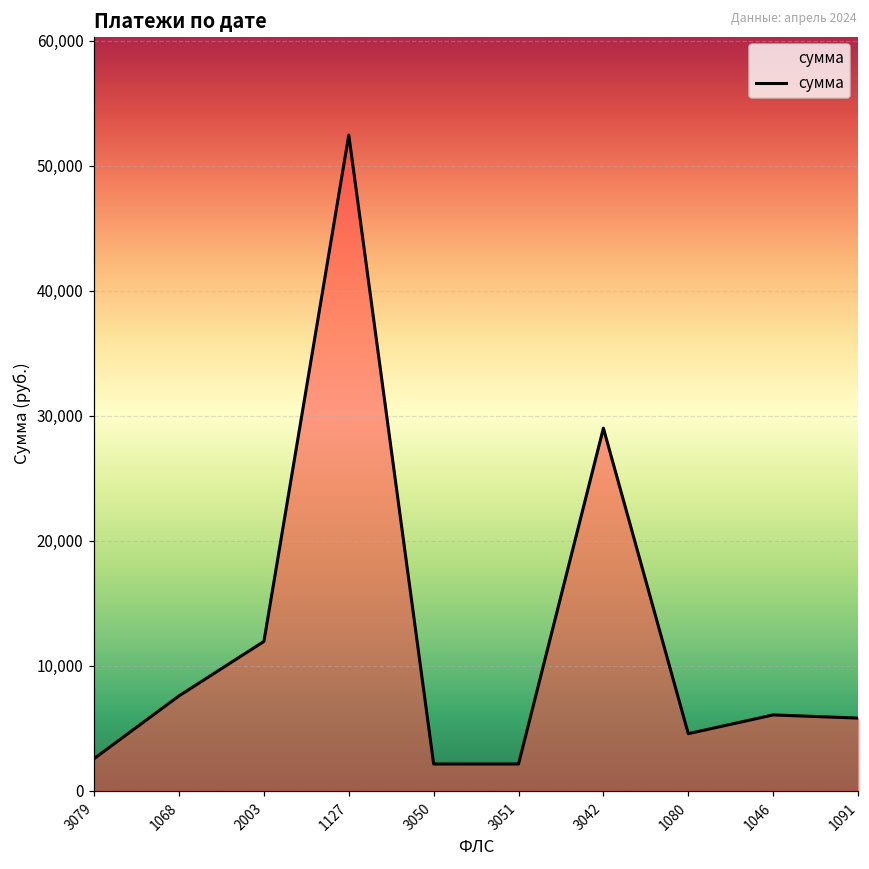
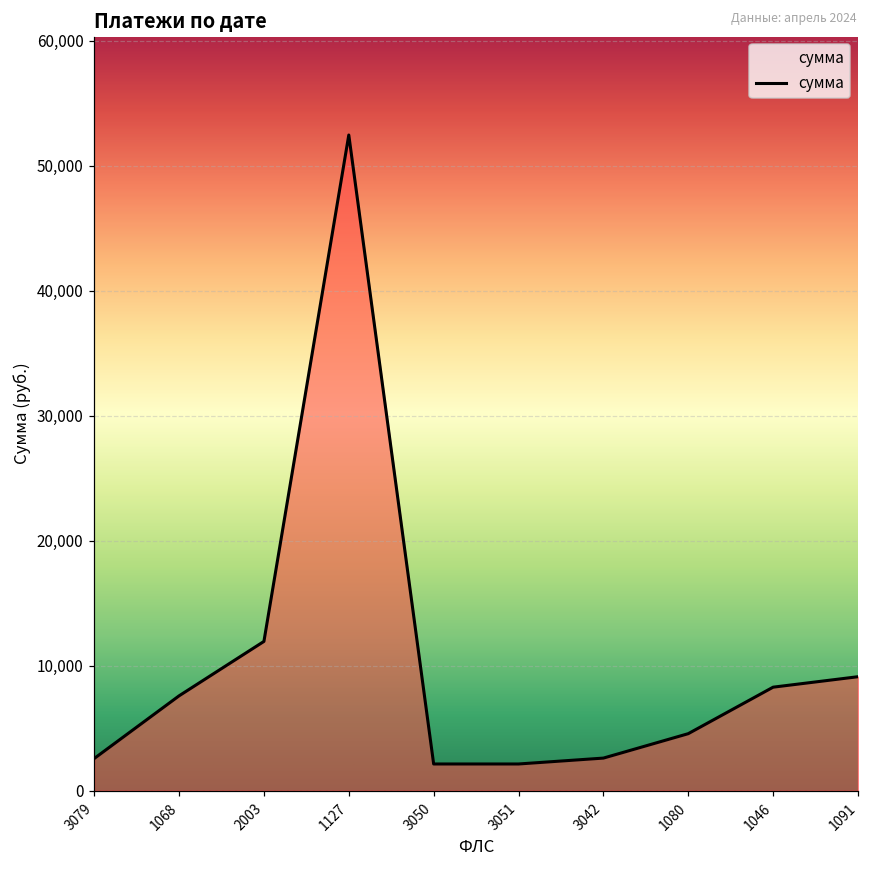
  {
    "3079": "2,600",
    "1068": "7,600",
    "2003": "11,900",
    "1127": "52,500",
    "3050": "2,100",
    "3051": "2,100",
-   "3042": "29,000",
+   "3042": "2,600",
    "1080": "4,600",
-   "1046": "6,100",
-   "1091": "5,800"
+   "1046": "8,300",
+   "1091": "9,100"
  }
